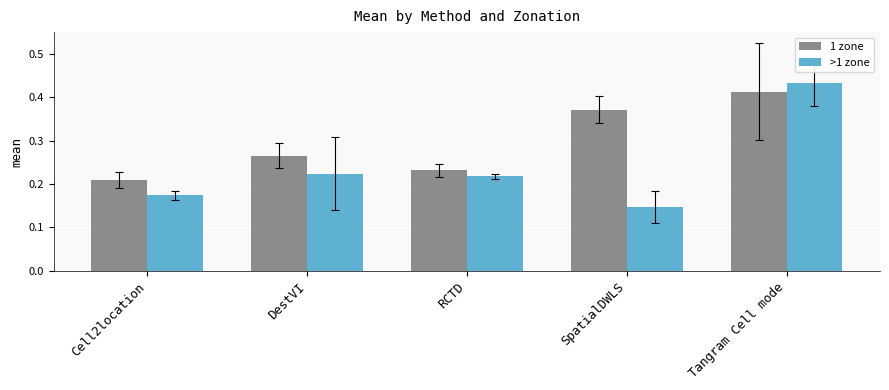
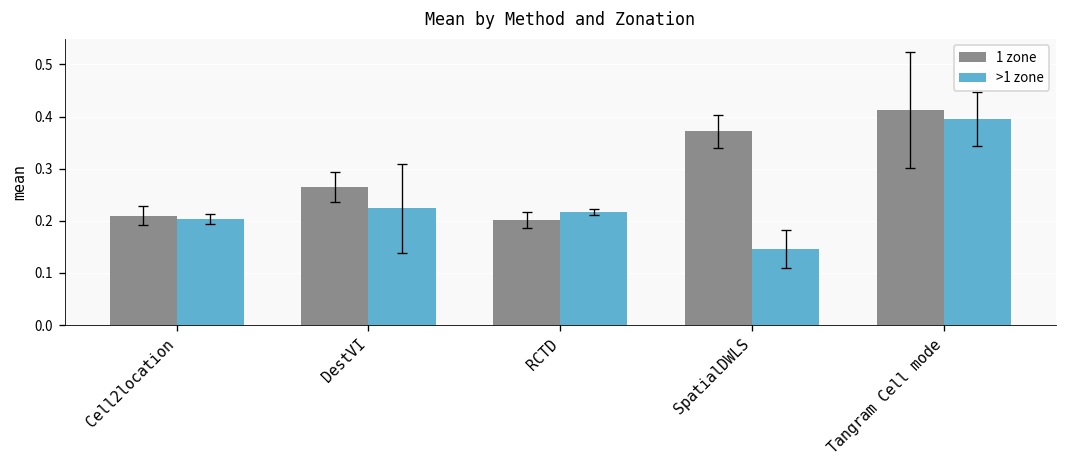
  {
    "1 zone": {
      "Cell2location": 0.21,
      "DestVI": 0.27,
-     "RCTD": 0.23,
+     "RCTD": 0.20,
      "SpatialDWLS": 0.37,
      "Tangram Cell mode": 0.41
    },
    ">1 zone": {
-     "Cell2location": 0.17,
+     "Cell2location": 0.20,
      "DestVI": 0.22,
      "RCTD": 0.22,
      "SpatialDWLS": 0.15,
-     "Tangram Cell mode": 0.43
+     "Tangram Cell mode": 0.40
    }
  }
